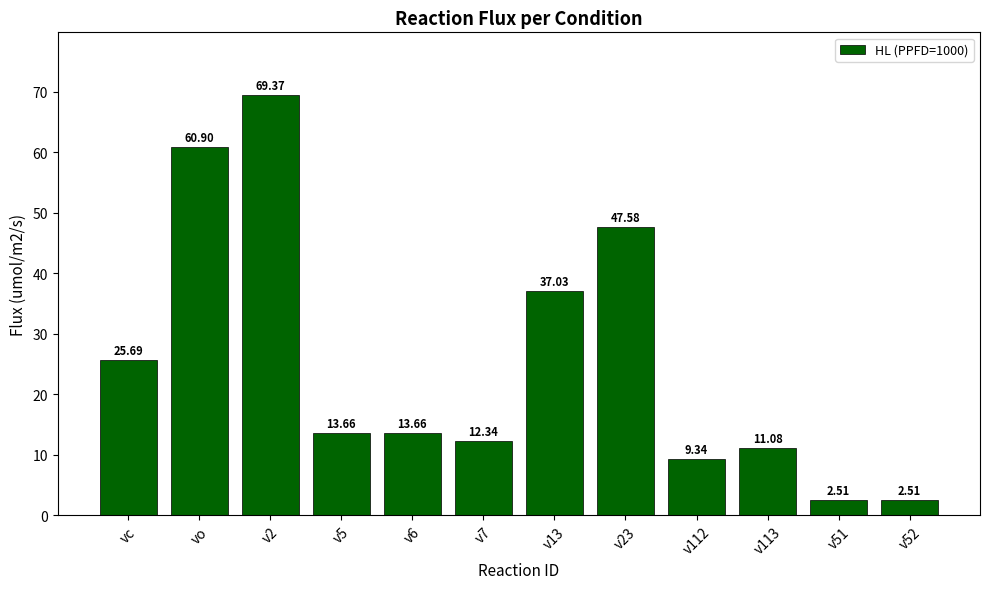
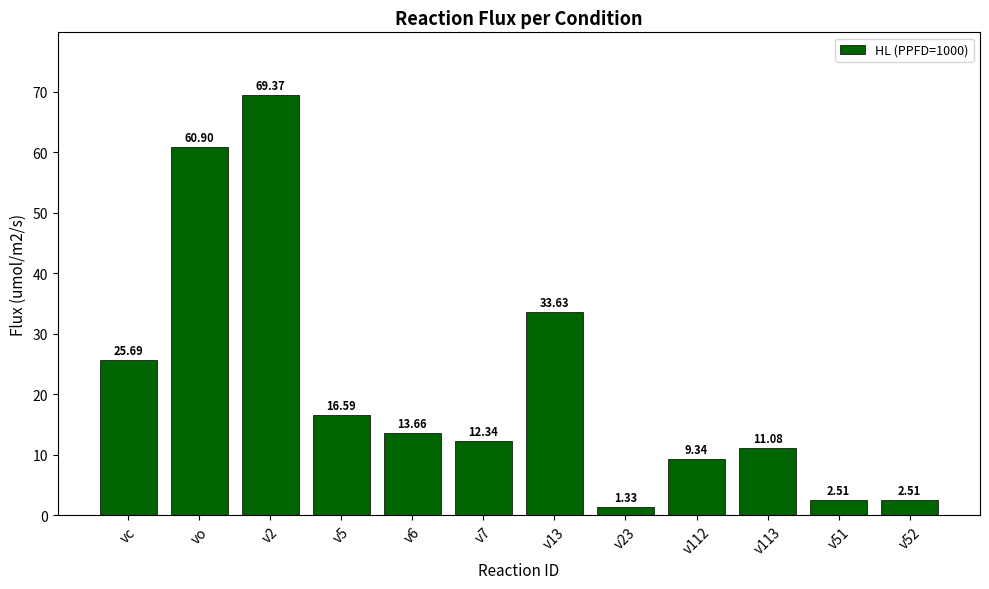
  {
    "vc": 25.69,
    "vo": 60.90,
    "v2": 69.37,
-   "v5": 13.66,
+   "v5": 16.59,
    "v6": 13.66,
    "v7": 12.34,
-   "v13": 37.03,
-   "v23": 47.58,
+   "v13": 33.63,
+   "v23": 1.33,
    "v112": 9.34,
    "v113": 11.08,
    "v51": 2.51,
    "v52": 2.51
  }
